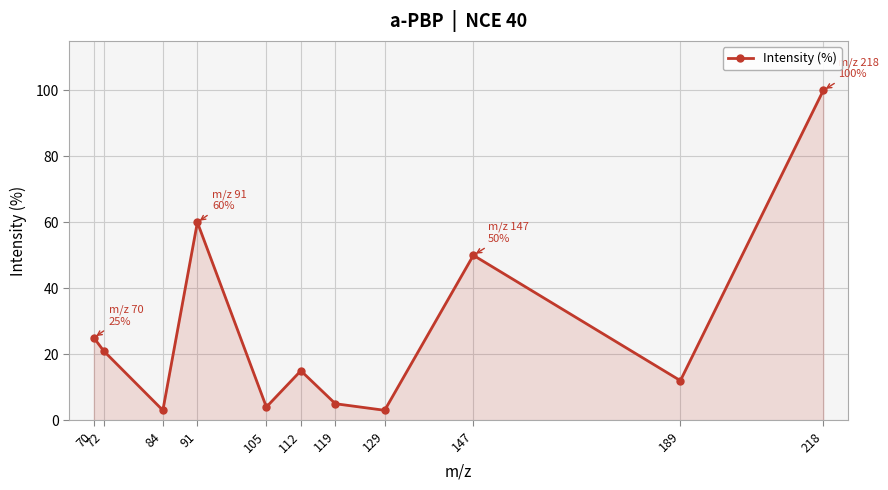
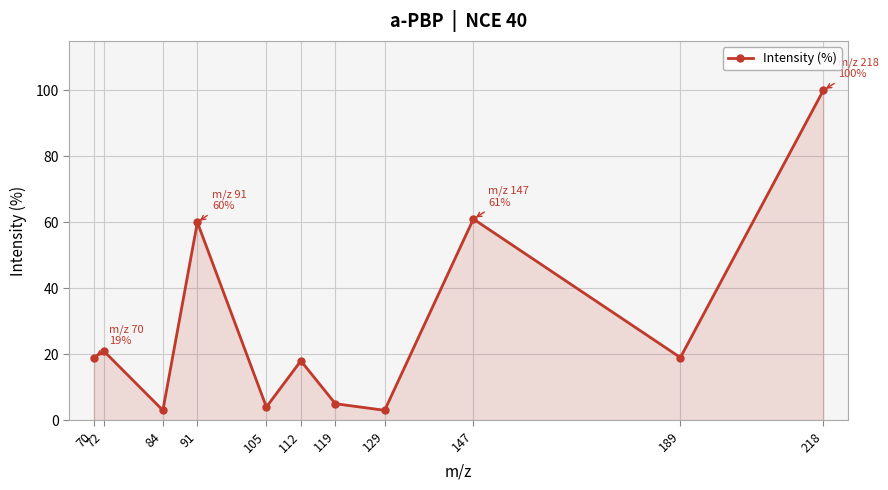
  {
-   "70": "25%",
+   "70": "19%",
    "91": "60%",
-   "112": "15",
-   "147": "50%",
-   "189": "12"
+   "112": "18",
+   "147": "61%",
+   "189": "19"
  }
